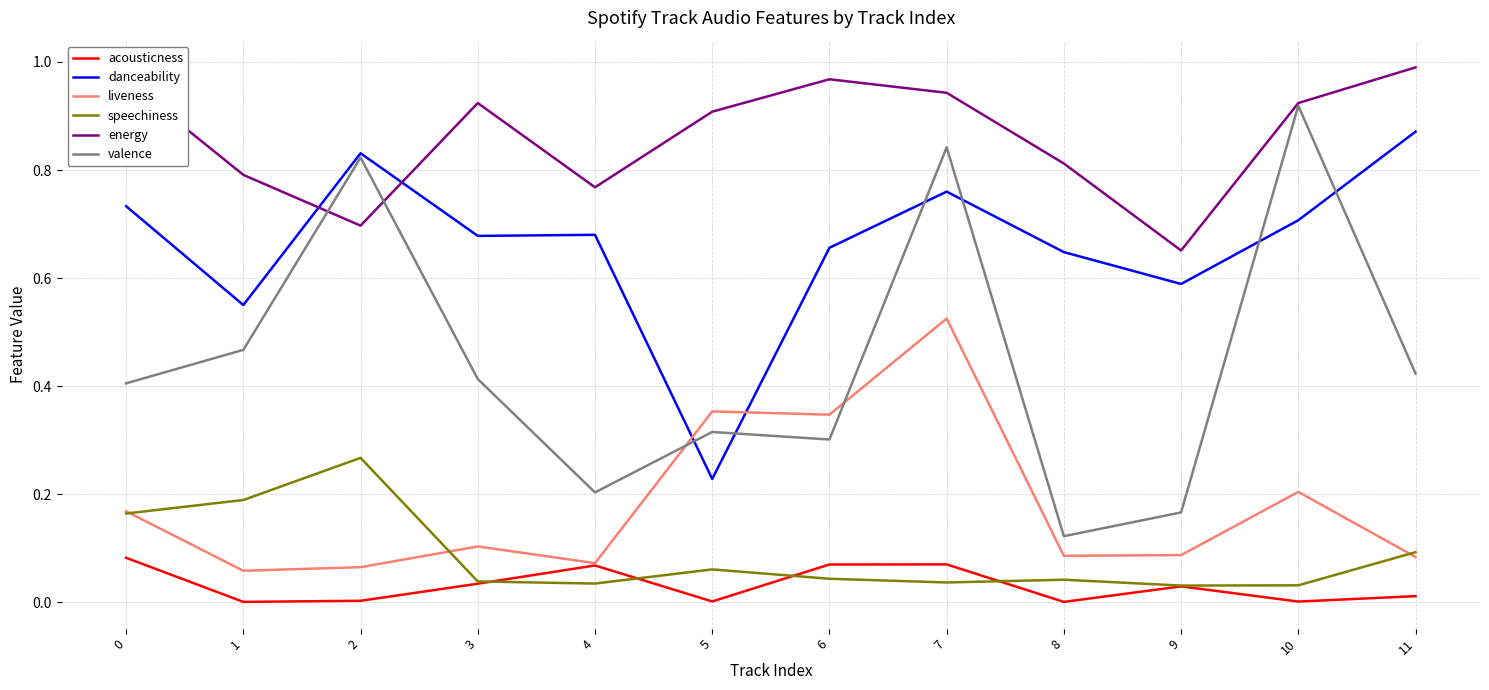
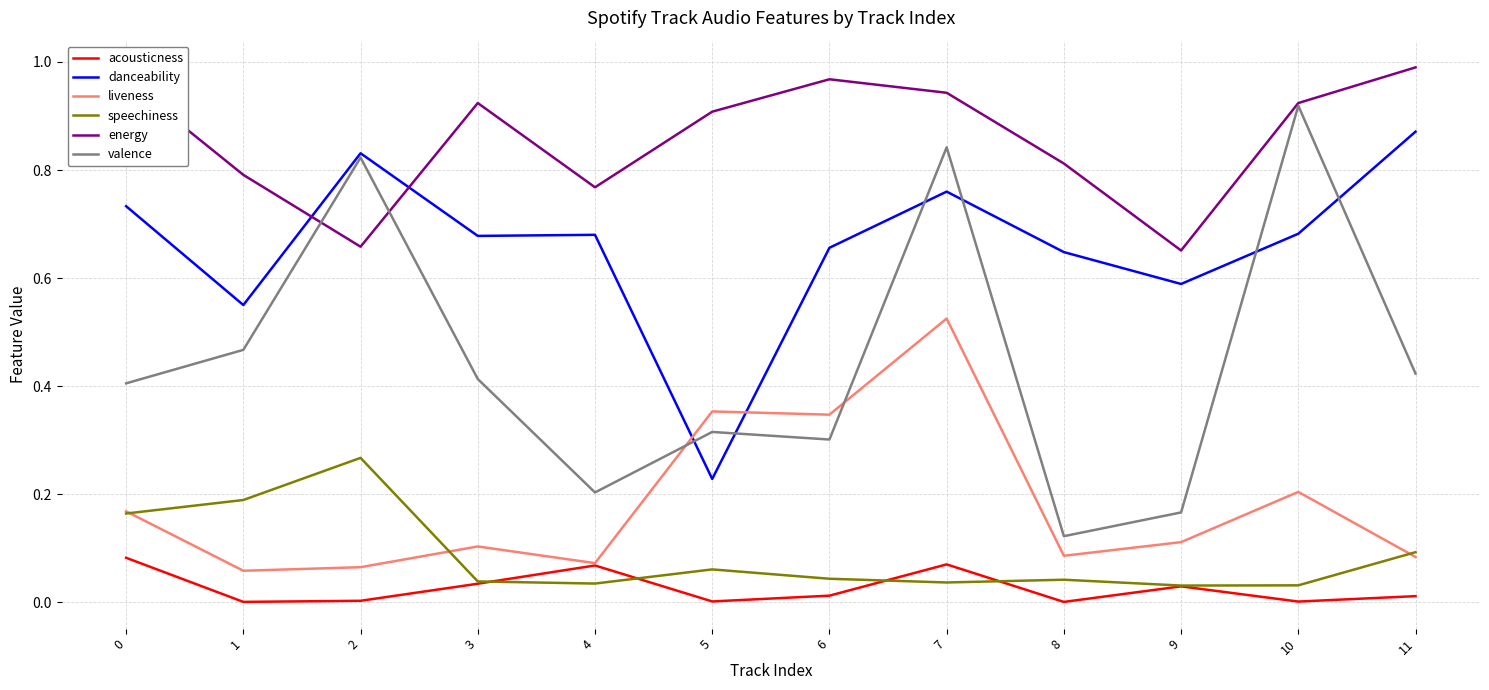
  {
    "acousticness": {
      "0": 0.08,
      "1": 0.00,
      "2": 0.00,
      "5": 0.00,
-     "6": 0.07,
+     "6": 0.01,
      "7": 0.07,
      "8": 0.00,
      "10": 0.00,
      "11": 0.01
    },
    "danceability": {
      "0": 0.73,
      "1": 0.55,
      "2": 0.83,
      "3": 0.68,
      "4": 0.68,
      "5": 0.23,
      "6": 0.66,
      "7": 0.76,
      "8": 0.65,
      "9": 0.59,
-     "10": 0.71,
+     "10": 0.68,
      "11": 0.87
    },
    "liveness": {
      "1": 0.06,
      "2": 0.06,
      "3": 0.10,
      "5": 0.35,
      "6": 0.35,
      "7": 0.53,
      "8": 0.09,
-     "9": 0.09,
+     "9": 0.11,
      "10": 0.20,
      "11": 0.08
    },
    "speechiness": {
      "1": 0.19,
      "2": 0.27,
      "4": 0.03,
      "5": 0.06,
      "6": 0.04,
      "7": 0.04,
      "8": 0.04,
      "10": 0.03,
      "11": 0.09
    },
    "energy": {
      "1": 0.79,
-     "2": 0.70,
+     "2": 0.66,
      "3": 0.92,
      "4": 0.77,
      "5": 0.91,
      "6": 0.97,
      "7": 0.94,
      "8": 0.81,
      "9": 0.65,
      "10": 0.92,
      "11": 0.99
    },
    "valence": {
      "0": 0.41,
      "1": 0.47,
      "2": 0.82,
      "3": 0.41,
      "4": 0.20,
      "5": 0.32,
      "6": 0.30,
      "7": 0.84,
      "8": 0.12,
      "9": 0.17,
      "10": 0.92,
      "11": 0.42
    }
  }
